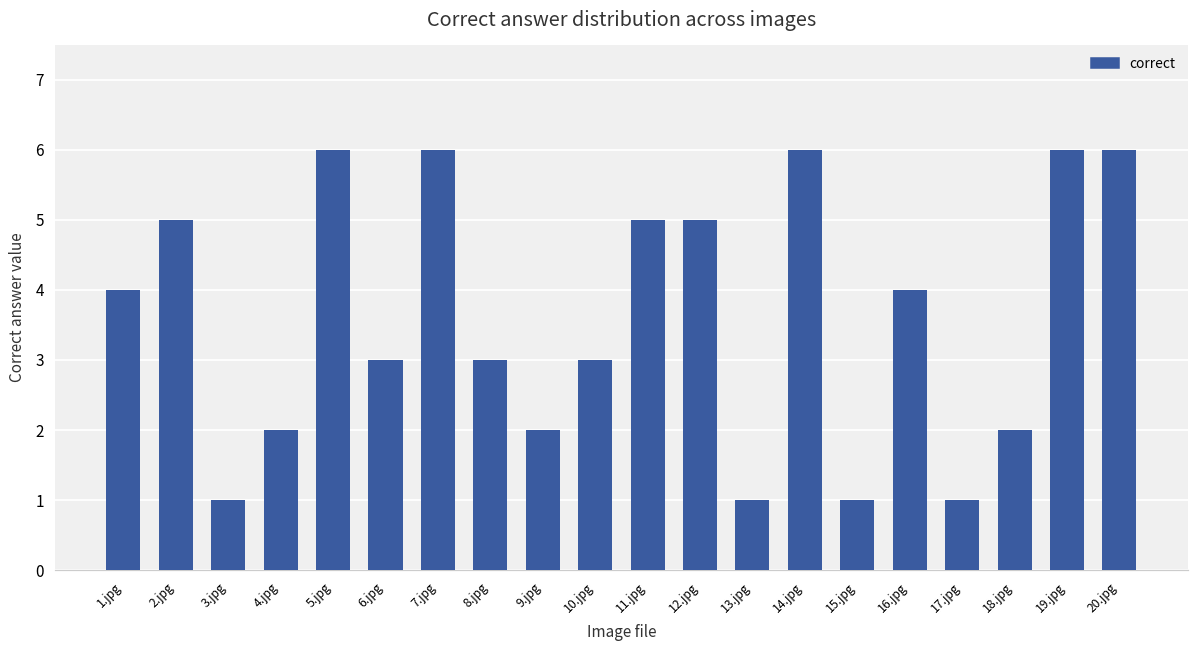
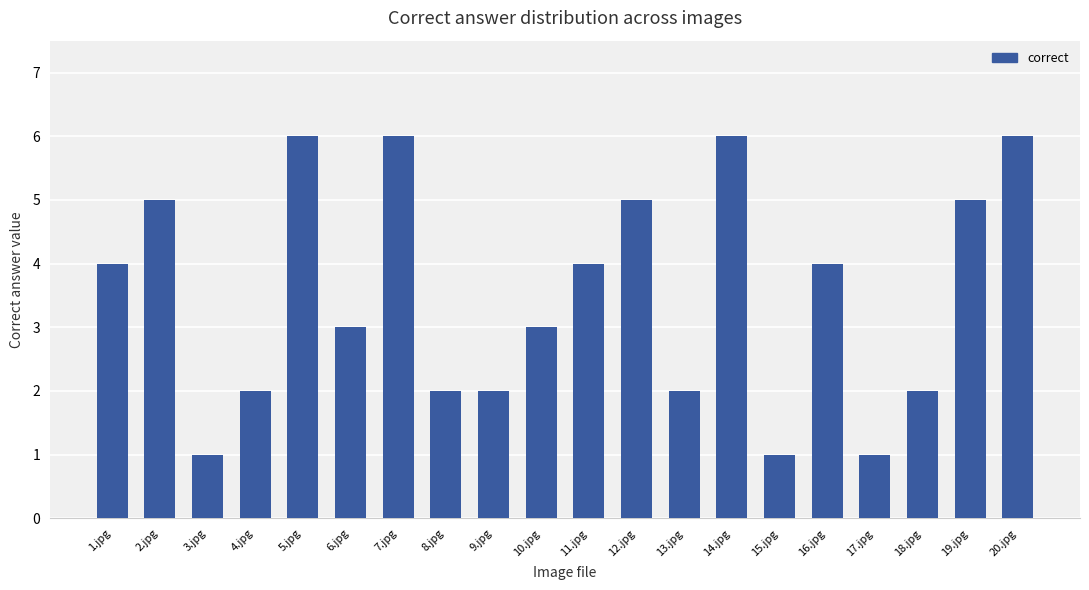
  {
    "1.jpg": 4,
    "2.jpg": 5,
    "3.jpg": 1,
    "4.jpg": 2,
    "5.jpg": 6,
    "6.jpg": 3,
    "7.jpg": 6,
-   "8.jpg": 3,
+   "8.jpg": 2,
    "9.jpg": 2,
    "10.jpg": 3,
-   "11.jpg": 5,
+   "11.jpg": 4,
    "12.jpg": 5,
-   "13.jpg": 1,
+   "13.jpg": 2,
    "14.jpg": 6,
    "15.jpg": 1,
    "16.jpg": 4,
    "17.jpg": 1,
    "18.jpg": 2,
-   "19.jpg": 6,
+   "19.jpg": 5,
    "20.jpg": 6
  }
